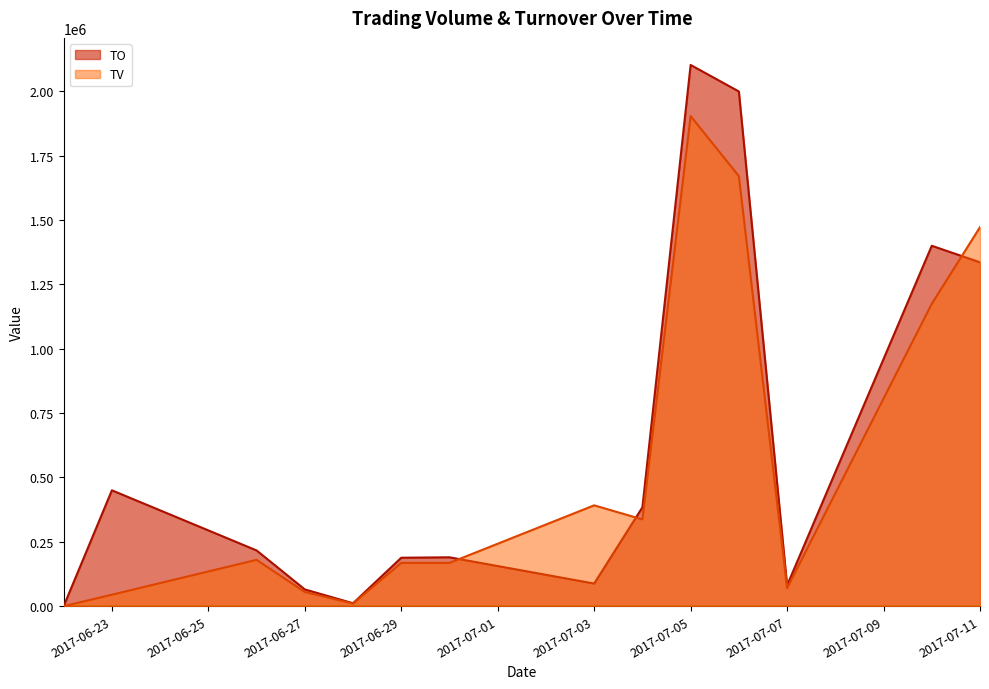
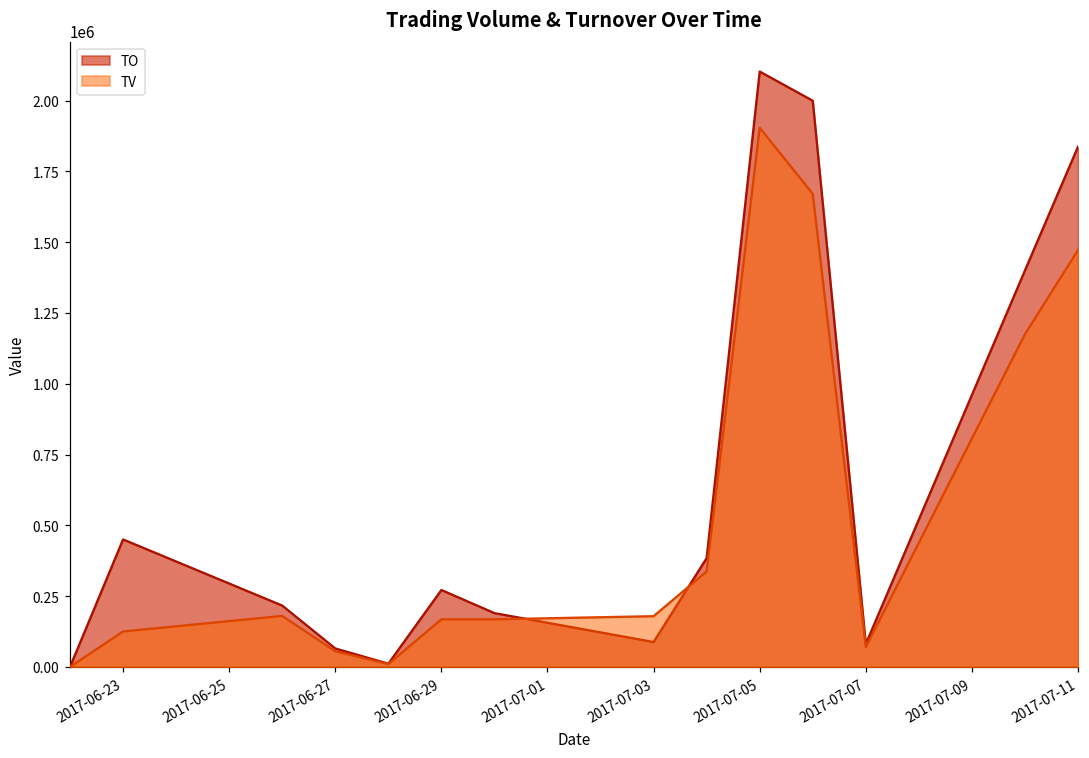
  {
    "TO": {
      "2017-06-23": 450000,
      "2017-06-27": 70000,
-     "2017-06-29": 190000,
+     "2017-06-29": 270000,
      "2017-07-03": 90000,
      "2017-07-05": 2100000,
      "2017-07-07": 80000,
-     "2017-07-11": 1340000
+     "2017-07-11": 1840000
    },
    "TV": {
-     "2017-06-23": 40000,
+     "2017-06-23": 130000,
      "2017-06-27": 60000,
      "2017-06-29": 170000,
-     "2017-07-03": 390000,
+     "2017-07-03": 180000,
      "2017-07-05": 1900000,
      "2017-07-07": 70000,
      "2017-07-11": 1470000
    }
  }
